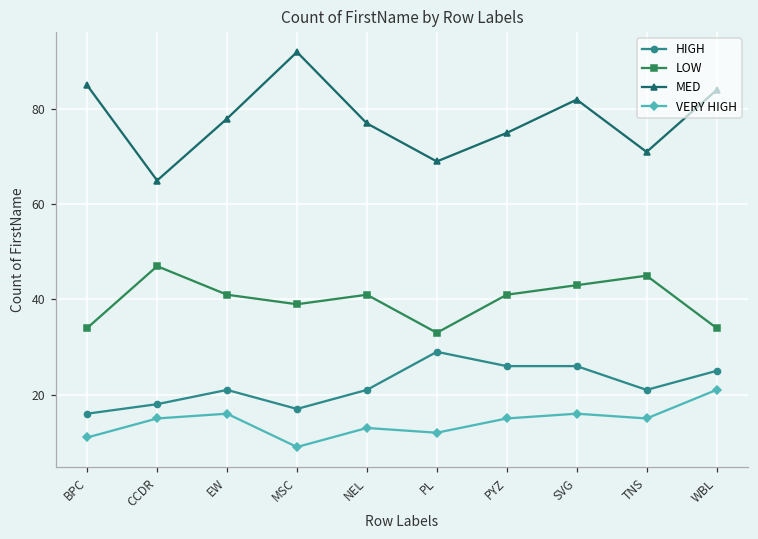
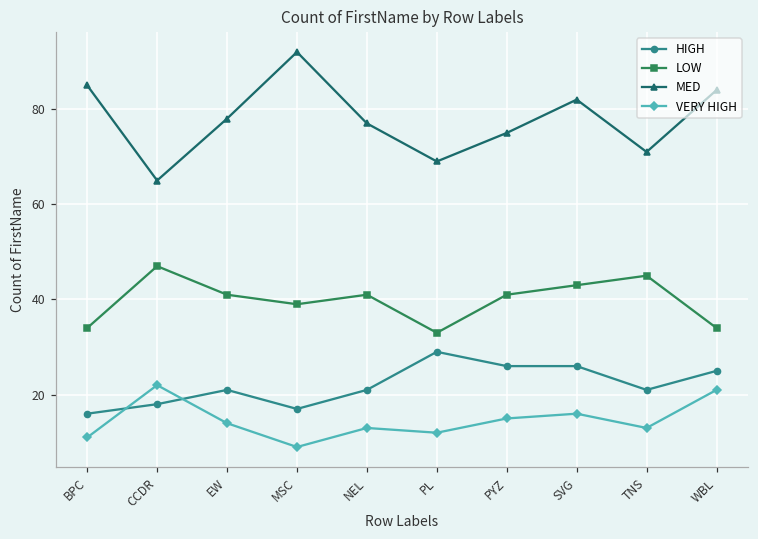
  {
    "VERY HIGH": {
      "BPC": 11,
-     "CCDR": 15,
-     "EW": 16,
+     "CCDR": 22,
+     "EW": 14,
      "MSC": 9,
      "NEL": 13,
      "PL": 12,
      "PYZ": 15,
      "SVG": 16,
-     "TNS": 15,
+     "TNS": 13,
      "WBL": 21
    }
  }
